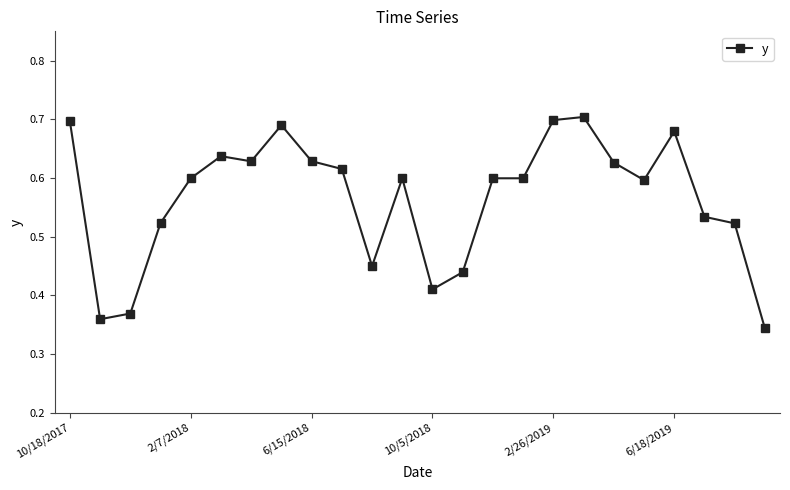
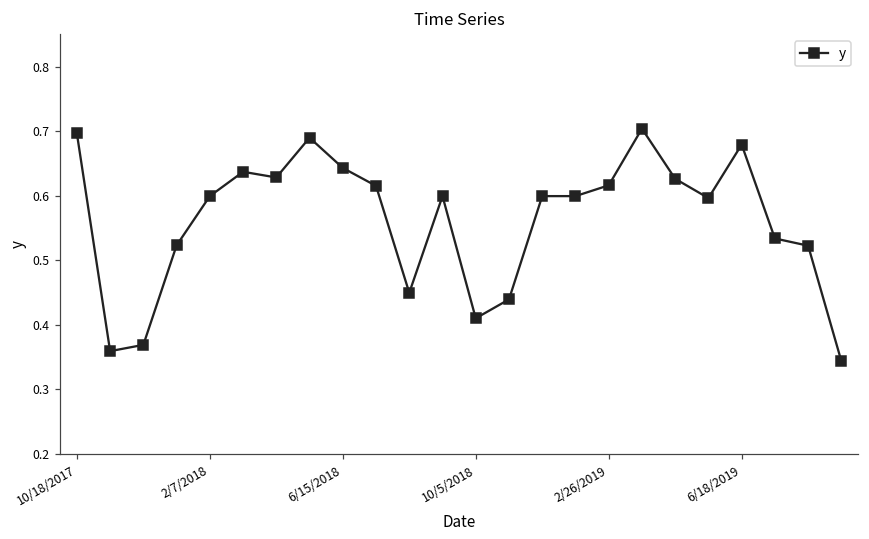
  {
    "10/18/2017": 0.70,
    "2/7/2018": 0.60,
-   "6/15/2018": 0.63,
+   "6/15/2018": 0.64,
    "10/5/2018": 0.41,
-   "2/26/2019": 0.70,
+   "2/26/2019": 0.62,
    "6/18/2019": 0.68
  }
